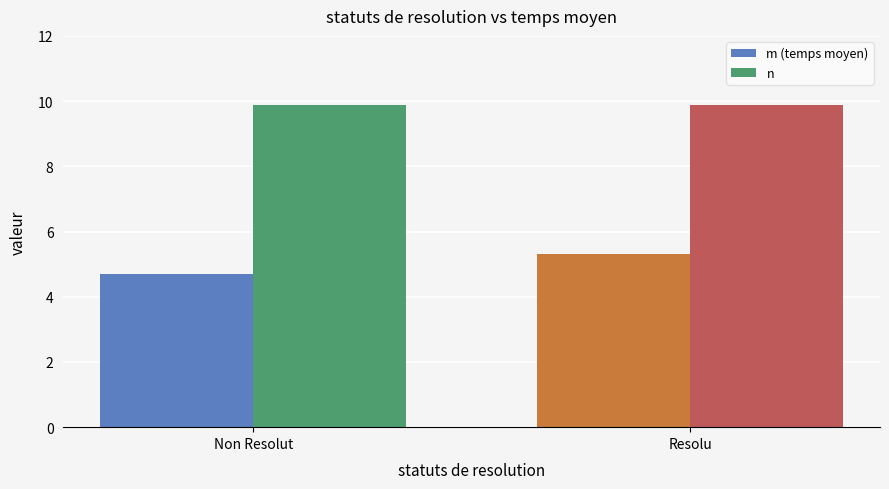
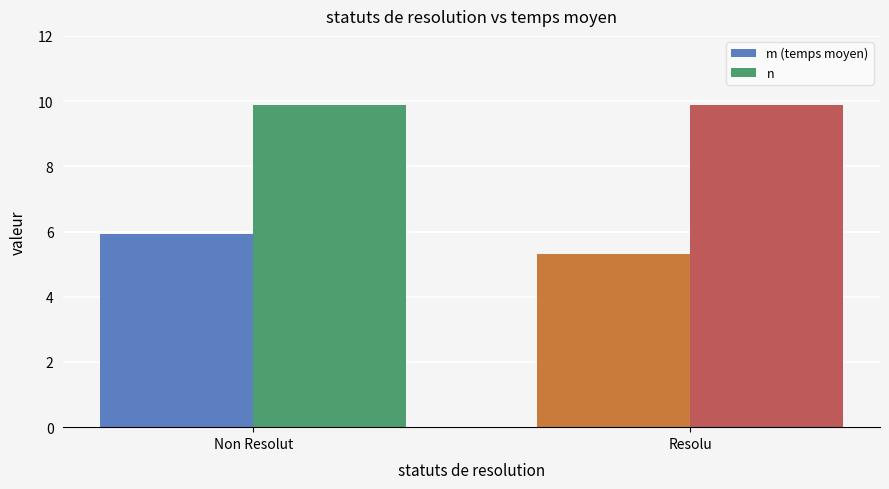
  {
    "m (temps moyen)": {
-     "Non Resolut": 4.7,
+     "Non Resolut": 5.9,
      "Resolu": 5.3
    },
    "n": {
      "Non Resolut": 9.9,
      "Resolu": 9.9
    }
  }
